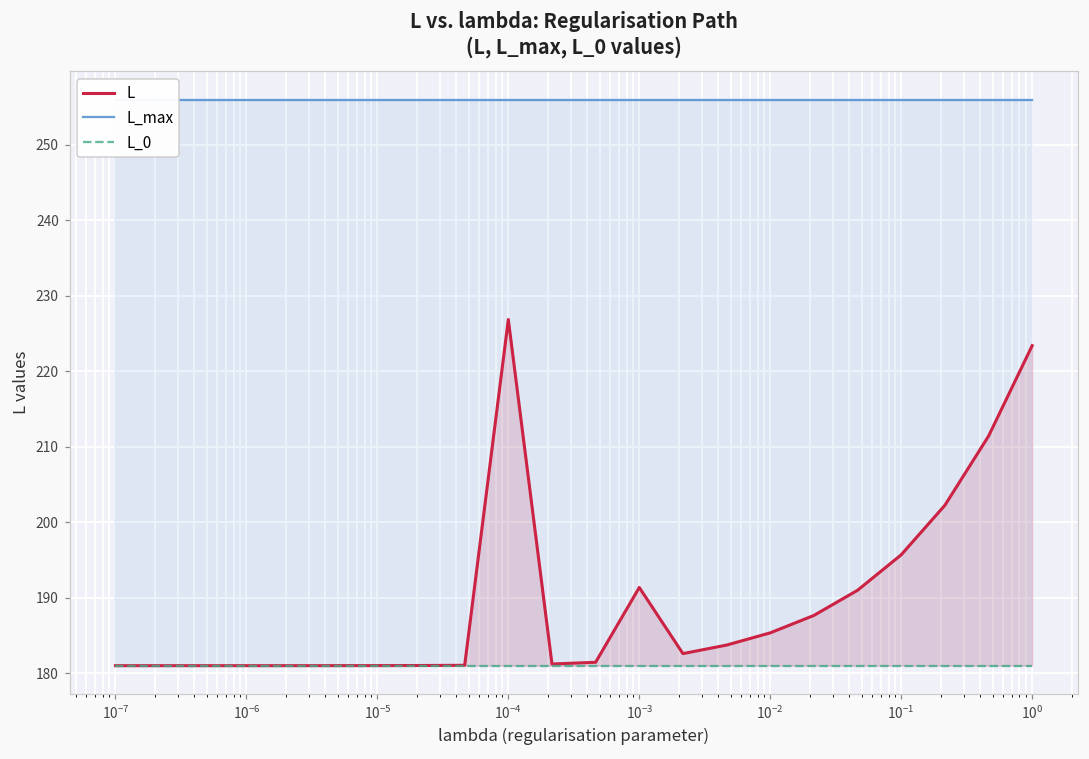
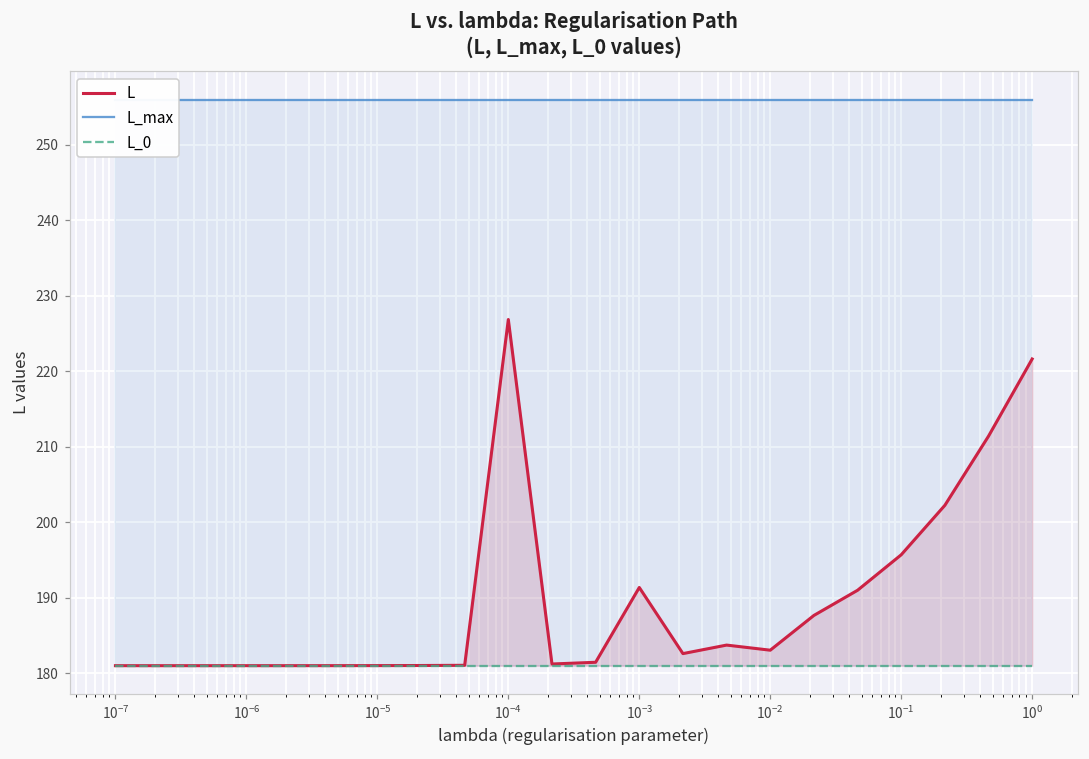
  {
    "L": {
      "10^-4": 227,
      "10^-3": 191,
-     "10^-2": 185,
+     "10^-2": 183,
      "10^-1": 196,
-     "10^0": 223
+     "10^0": 222
    },
    "L_max": {
      "10^-6": 256,
      "10^-5": 256,
      "10^-4": 256,
      "10^-3": 256,
      "10^-2": 256,
      "10^-1": 256,
      "10^0": 256
    },
    "L_0": {
      "10^-4": 181,
      "10^-3": 181,
      "10^-2": 181,
      "10^-1": 181,
      "10^0": 181
    }
  }
